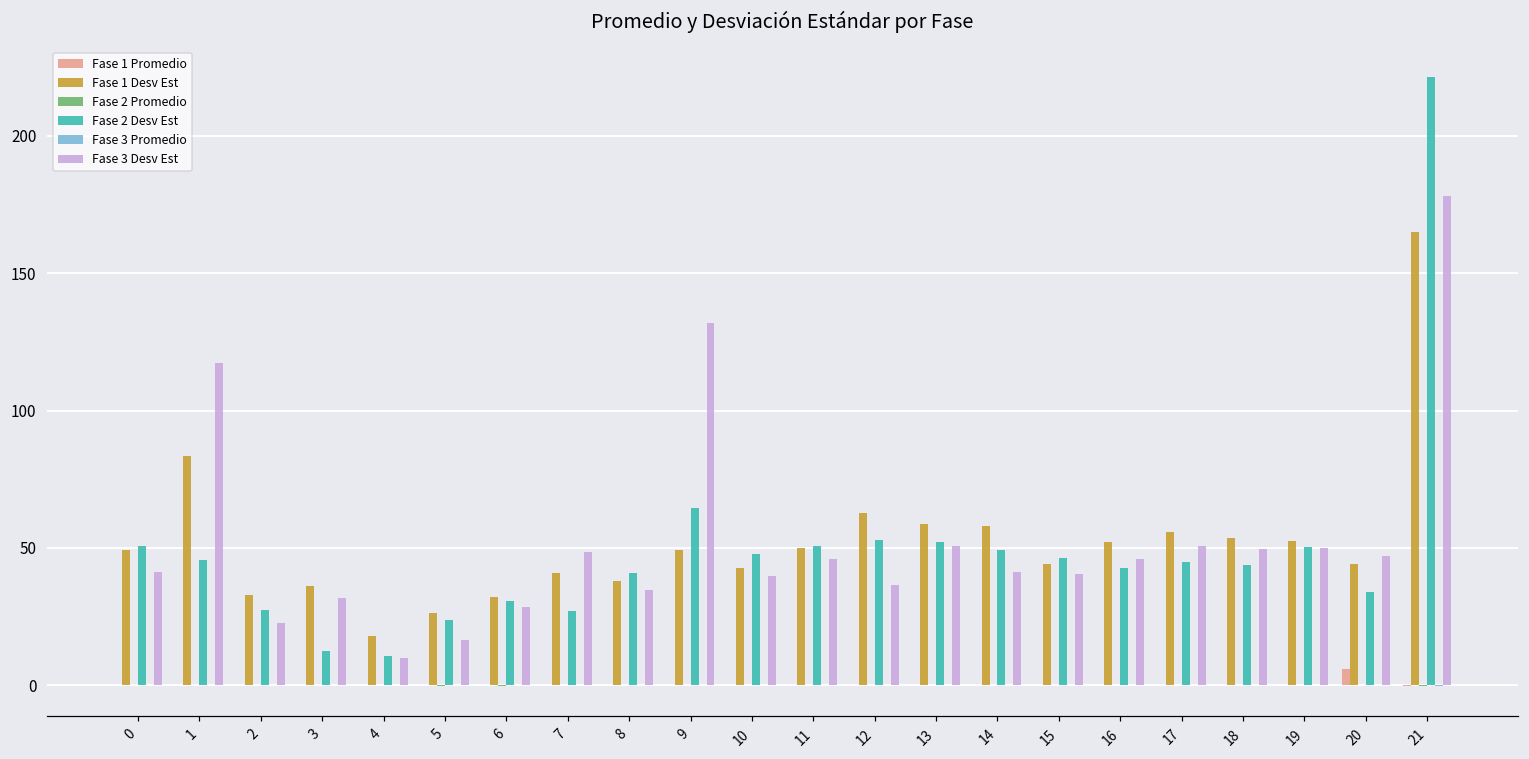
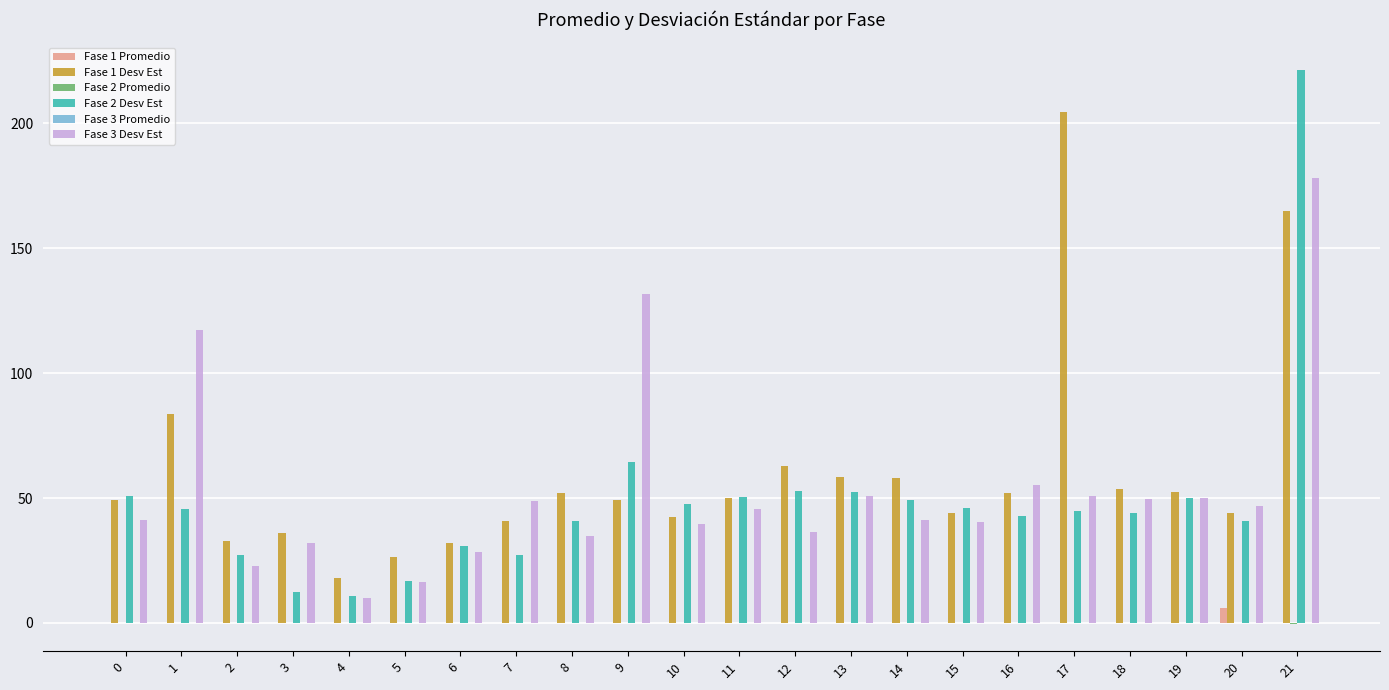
  {
    "Fase 1 Promedio": {
      "20": 6
    },
    "Fase 1 Desv Est": {
      "0": 49,
      "1": 83,
      "2": 33,
      "3": 36,
      "4": 18,
      "5": 26,
      "6": 32,
      "7": 41,
-     "8": 38,
+     "8": 52,
      "9": 49,
      "10": 43,
      "11": 50,
      "12": 63,
      "13": 59,
      "14": 58,
      "15": 44,
      "16": 52,
-     "17": 56,
+     "17": 204,
      "18": 54,
      "19": 53,
      "20": 44,
      "21": 165
    },
    "Fase 2 Desv Est": {
      "0": 51,
      "1": 46,
      "2": 27,
      "3": 12,
      "4": 11,
-     "5": 24,
+     "5": 17,
      "6": 31,
      "7": 27,
      "8": 41,
      "9": 64,
      "10": 48,
      "11": 51,
      "12": 53,
      "13": 52,
      "14": 49,
      "15": 46,
      "16": 43,
      "17": 45,
      "18": 44,
      "19": 50,
-     "20": 34,
+     "20": 41,
      "21": 221
    },
    "Fase 3 Desv Est": {
      "0": 41,
      "1": 117,
      "2": 23,
      "3": 32,
      "4": 10,
      "5": 16,
      "6": 29,
      "7": 49,
      "8": 35,
      "9": 132,
      "10": 40,
      "11": 46,
      "12": 36,
      "13": 51,
      "14": 41,
      "15": 41,
-     "16": 46,
+     "16": 55,
      "17": 51,
      "18": 50,
      "19": 50,
      "20": 47,
      "21": 178
    }
  }
